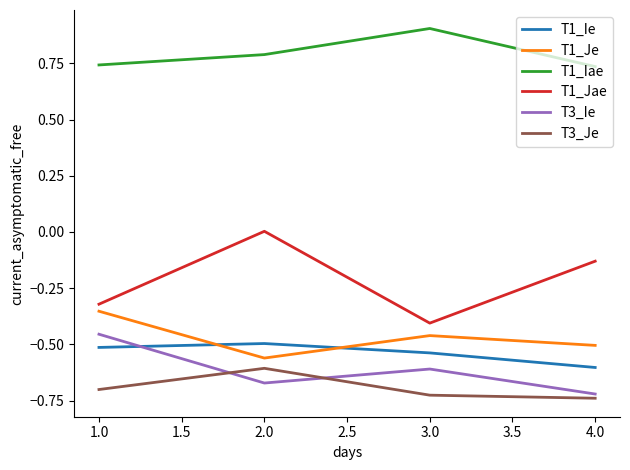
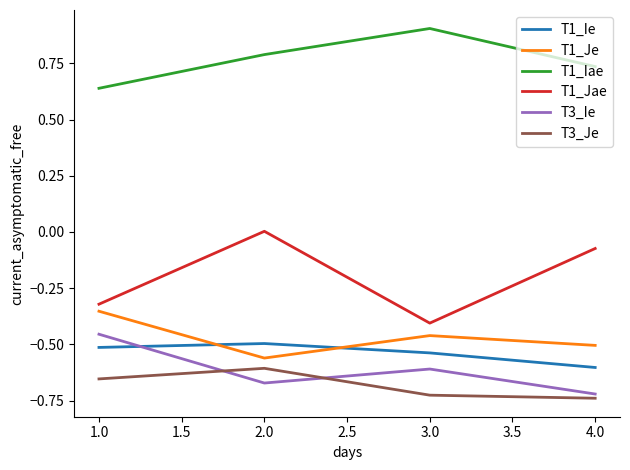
  {
    "T1_Ie": {
      "1.0": -0.51,
      "2.0": -0.50,
      "3.0": -0.54,
      "4.0": -0.60
    },
    "T1_Je": {
      "1.0": -0.35,
      "2.0": -0.56,
      "3.0": -0.46,
      "4.0": -0.50
    },
    "T1_Iae": {
-     "1.0": 0.74,
+     "1.0": 0.64,
      "2.0": 0.79,
      "3.0": 0.90
    },
    "T1_Jae": {
      "1.0": -0.32,
      "2.0": 0.00,
      "3.0": -0.41,
-     "4.0": -0.13
+     "4.0": -0.07
    },
    "T3_Ie": {
      "1.0": -0.45,
      "2.0": -0.67,
      "3.0": -0.61,
      "4.0": -0.72
    },
    "T3_Je": {
-     "1.0": -0.70,
+     "1.0": -0.65,
      "2.0": -0.61,
      "3.0": -0.73,
      "4.0": -0.74
    }
  }
